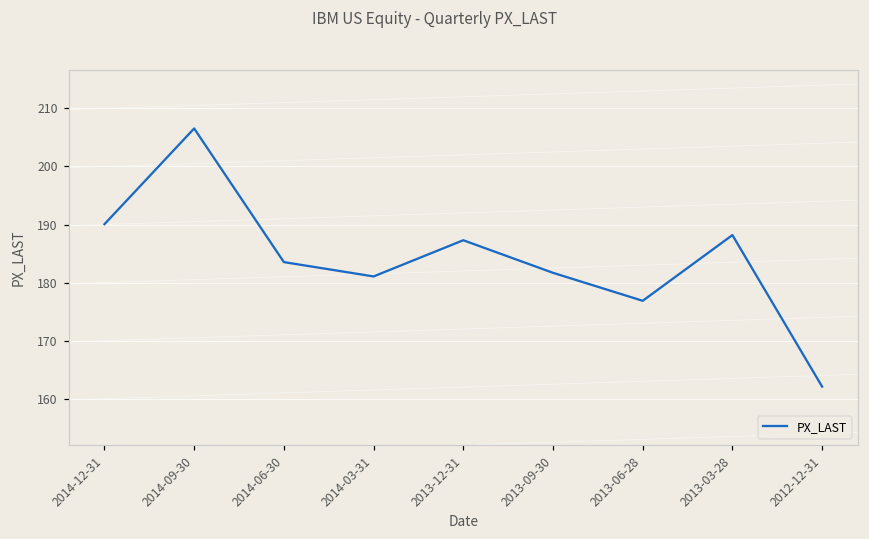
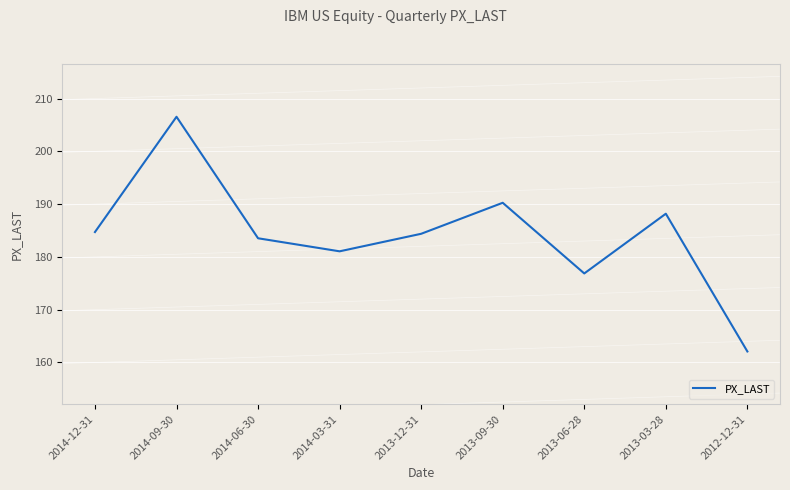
  {
-   "2014-12-31": 190,
+   "2014-12-31": 185,
    "2014-09-30": 207,
    "2014-06-30": 184,
    "2014-03-31": 181,
-   "2013-12-31": 187,
-   "2013-09-30": 182,
+   "2013-12-31": 184,
+   "2013-09-30": 190,
    "2013-06-28": 177,
    "2013-03-28": 188,
    "2012-12-31": 162
  }
